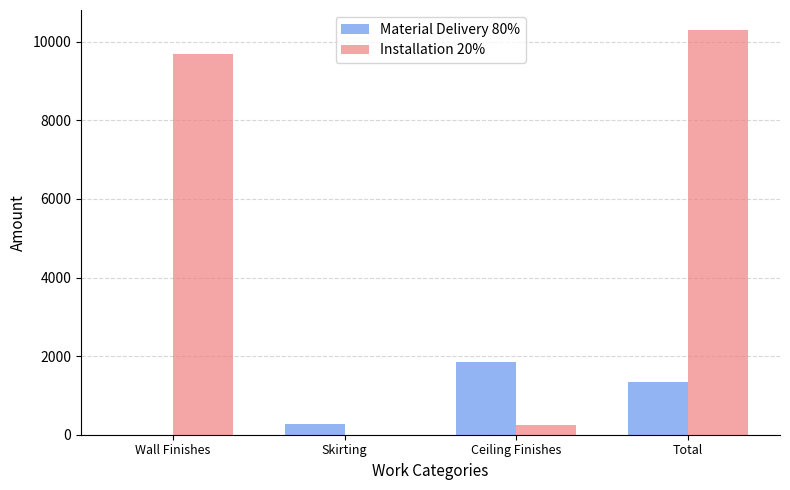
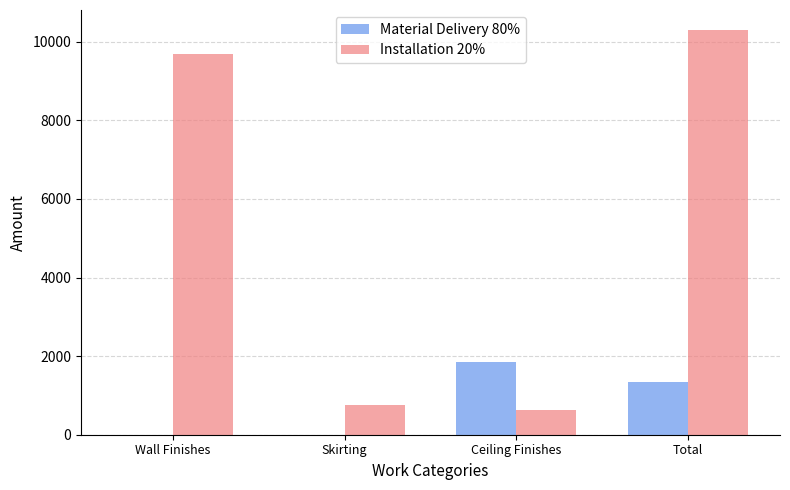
  {
    "Material Delivery 80%": {
      "Wall Finishes": 0,
-     "Skirting": 300,
+     "Skirting": 0,
      "Ceiling Finishes": 1800,
      "Total": 1300
    },
    "Installation 20%": {
      "Wall Finishes": 9700,
-     "Skirting": 0,
-     "Ceiling Finishes": 300,
+     "Skirting": 800,
+     "Ceiling Finishes": 600,
      "Total": 10300
    }
  }
